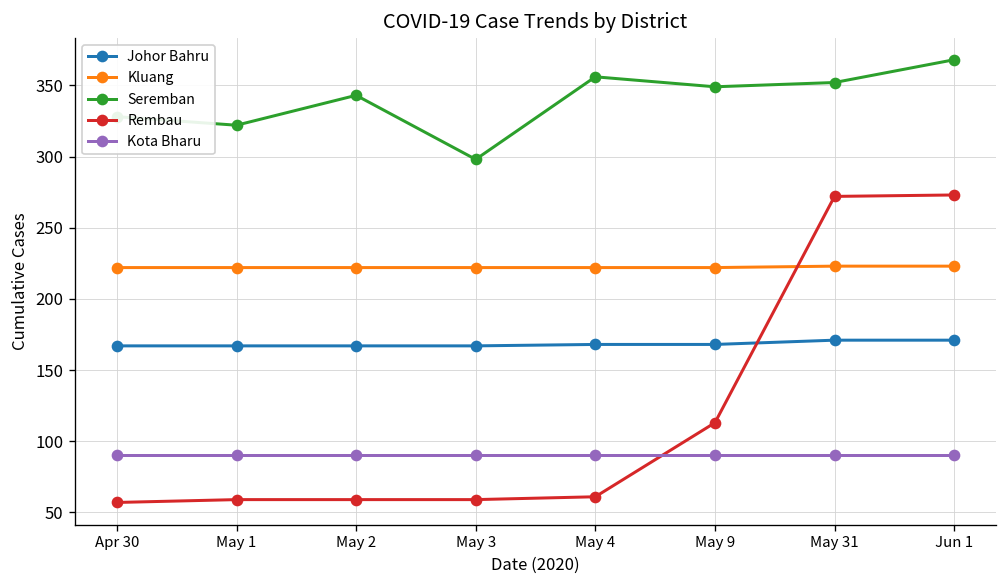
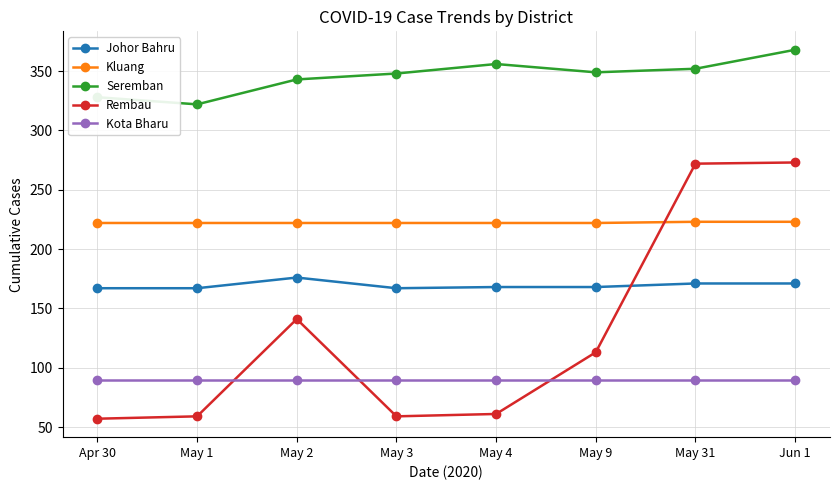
  {
    "Johor Bahru": {
      "Apr 30": 167,
      "May 1": 167,
-     "May 2": 167,
+     "May 2": 176,
      "May 3": 167,
      "May 4": 168,
      "May 9": 168,
      "May 31": 171,
      "Jun 1": 171
    },
    "Kluang": {
      "Apr 30": 222,
      "May 1": 222,
      "May 2": 222,
      "May 3": 222,
      "May 4": 222,
      "May 9": 222,
      "May 31": 223,
      "Jun 1": 223
    },
    "Seremban": {
      "May 1": 322,
      "May 2": 343,
-     "May 3": 298,
+     "May 3": 348,
      "May 4": 356,
      "May 9": 349,
      "May 31": 352,
      "Jun 1": 368
    },
    "Rembau": {
      "Apr 30": 57,
      "May 1": 59,
-     "May 2": 59,
+     "May 2": 141,
      "May 3": 59,
      "May 4": 61,
      "May 9": 113,
      "May 31": 272,
      "Jun 1": 273
    },
    "Kota Bharu": {
      "Apr 30": 90,
      "May 1": 90,
      "May 2": 90,
      "May 3": 90,
      "May 4": 90,
      "May 9": 90,
      "May 31": 90,
      "Jun 1": 90
    }
  }
